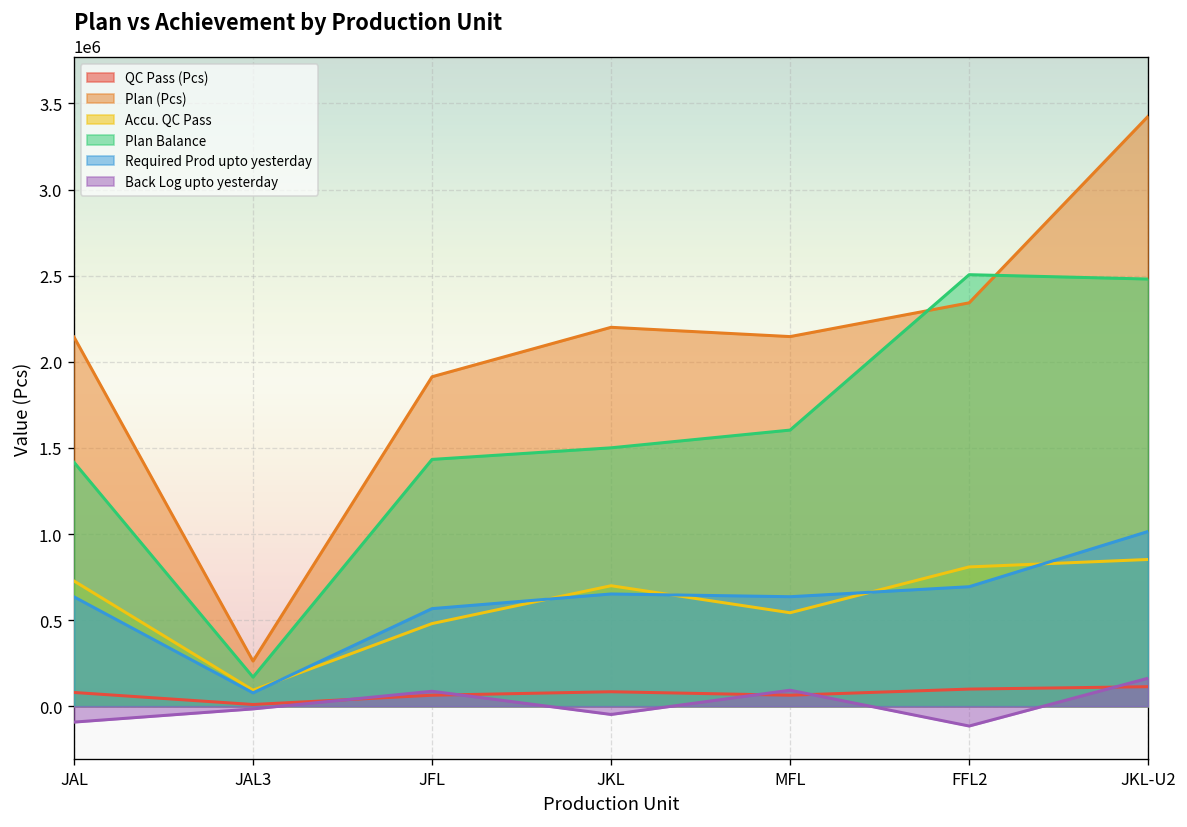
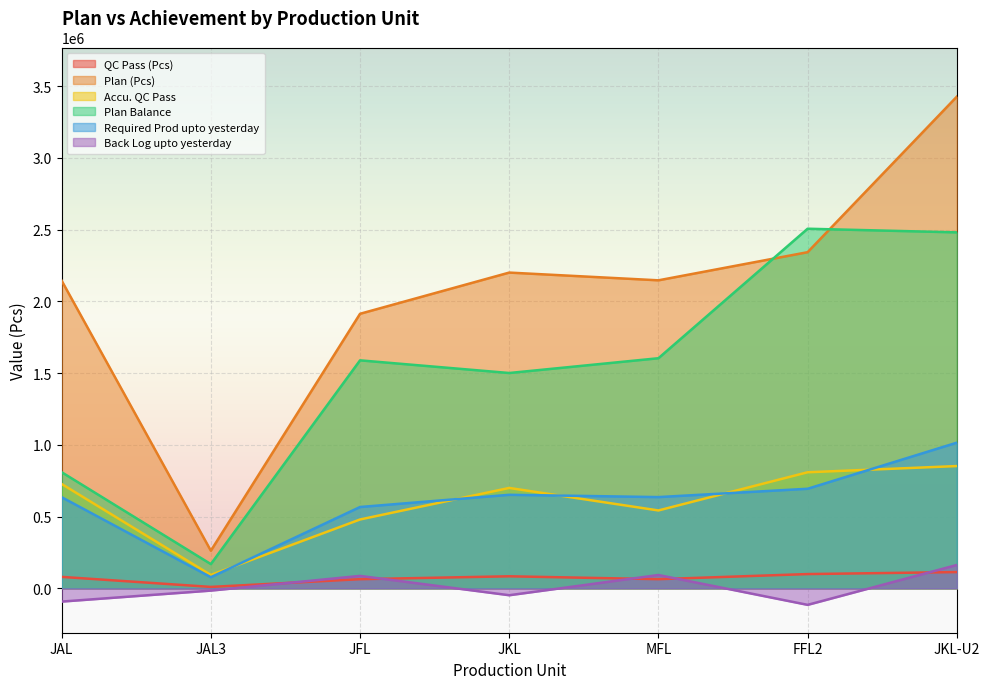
  {
    "Plan Balance": {
-     "JAL": 1420000,
+     "JAL": 810000,
      "JAL3": 170000,
-     "JFL": 1430000,
+     "JFL": 1590000,
      "JKL": 1500000,
      "MFL": 1600000,
      "FFL2": 2510000,
      "JKL-U2": 2480000
    },
    "Required Prod upto yesterday": {
      "JAL": 640000,
      "JFL": 570000,
      "JKL": 650000,
      "MFL": 640000,
      "FFL2": 690000,
      "JKL-U2": 1020000
    }
  }
